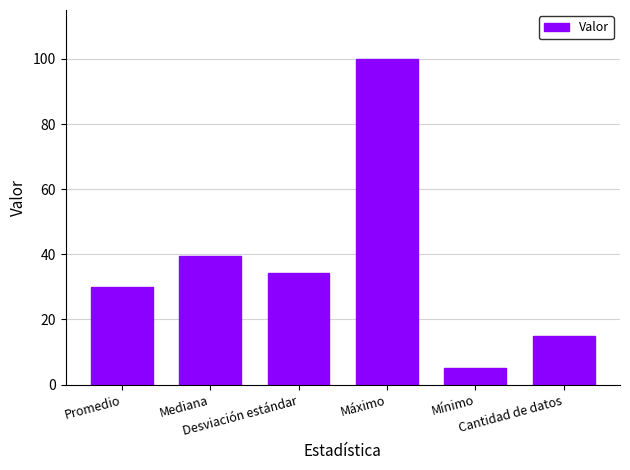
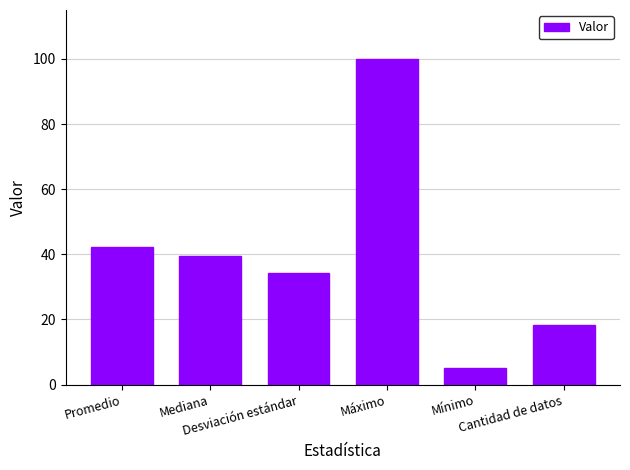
  {
-   "Promedio": 30,
+   "Promedio": 42,
    "Mediana": 39,
    "Desviación estándar": 34,
    "Máximo": 100,
    "Mínimo": 5,
-   "Cantidad de datos": 15
+   "Cantidad de datos": 18
  }
